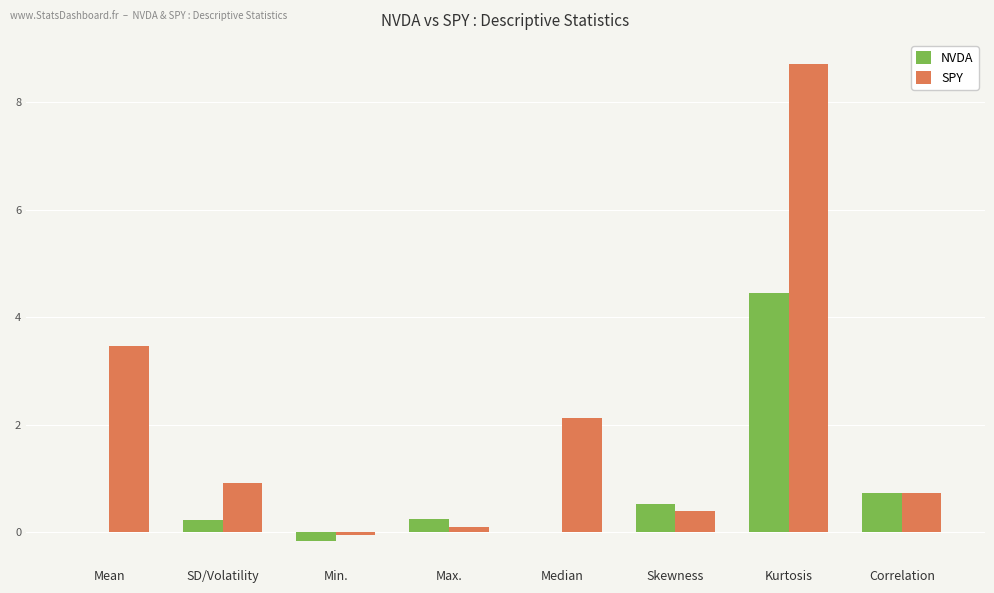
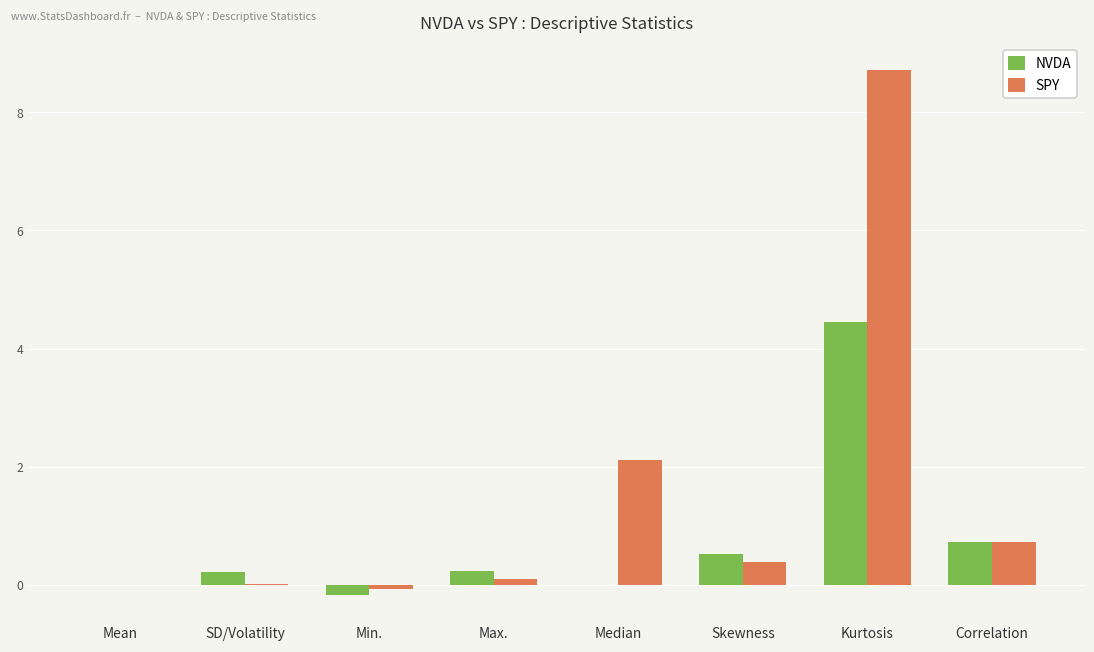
  {
    "NVDA": {
      "SD/Volatility": 0.2,
      "Min.": -0.2,
      "Max.": 0.2,
      "Skewness": 0.5,
      "Kurtosis": 4.4,
      "Correlation": 0.7
    },
    "SPY": {
-     "Mean": 3.5,
-     "SD/Volatility": 0.9,
+     "Mean": 0.0,
+     "SD/Volatility": 0.0,
      "Min.": -0.1,
      "Max.": 0.1,
      "Median": 2.1,
      "Skewness": 0.4,
      "Kurtosis": 8.7,
      "Correlation": 0.7
    }
  }
